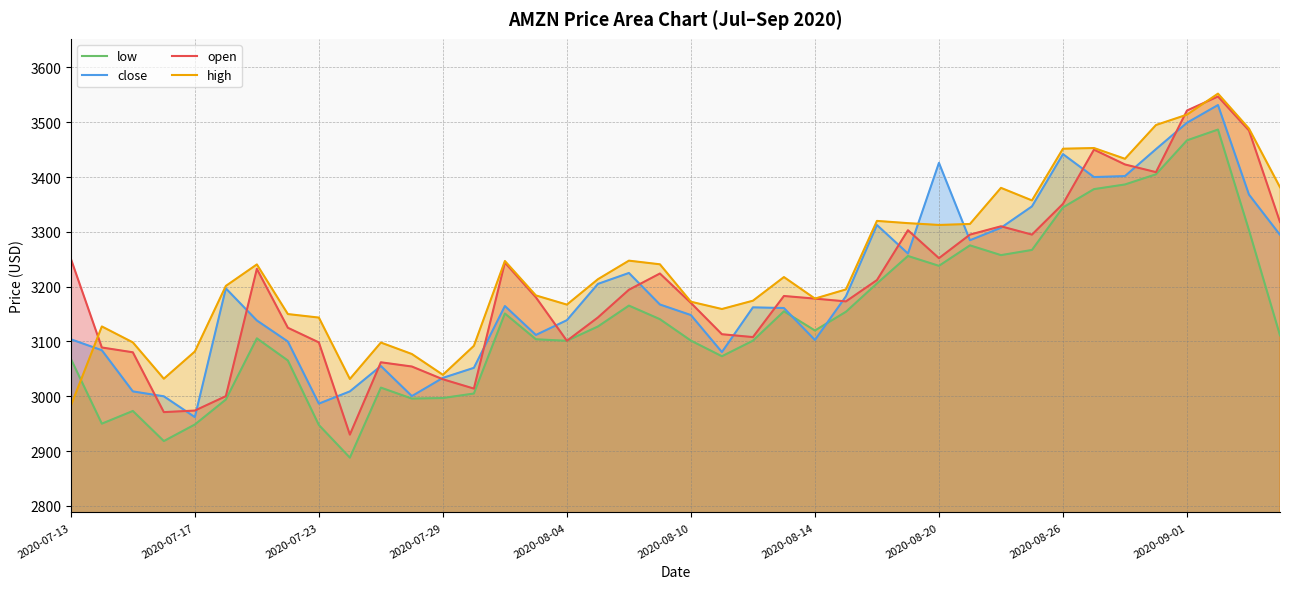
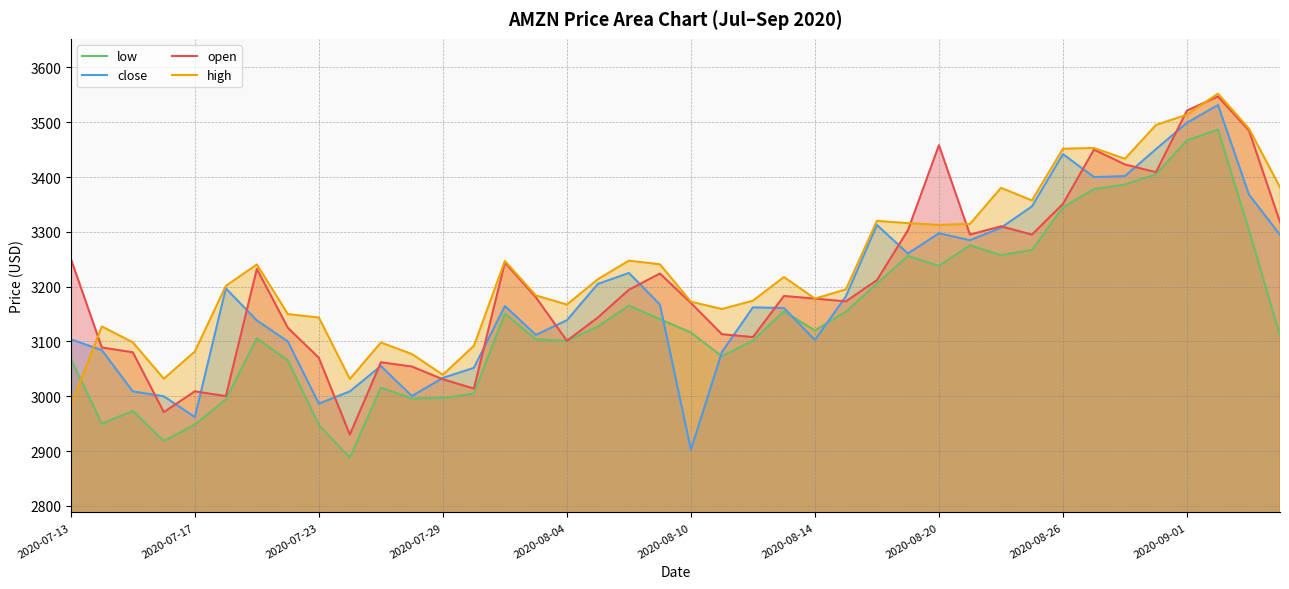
  {
    "low": {
      "2020-07-13": 3070,
      "2020-07-17": 2950,
      "2020-07-23": 2950,
      "2020-07-29": 3000,
-     "2020-08-10": 3100,
+     "2020-08-10": 3120,
      "2020-08-14": 3120,
      "2020-08-20": 3240,
      "2020-08-26": 3340,
      "2020-09-01": 3470
    },
    "close": {
      "2020-07-13": 3100,
      "2020-07-17": 2960,
      "2020-07-23": 2990,
      "2020-08-04": 3140,
-     "2020-08-10": 3150,
+     "2020-08-10": 2900,
      "2020-08-14": 3100,
-     "2020-08-20": 3430,
+     "2020-08-20": 3300,
      "2020-08-26": 3440,
      "2020-09-01": 3500
    },
    "open": {
      "2020-07-13": 3250,
-     "2020-07-17": 2970,
-     "2020-07-23": 3100,
-     "2020-08-20": 3250,
+     "2020-07-17": 3010,
+     "2020-07-23": 3070,
+     "2020-08-20": 3460,
      "2020-08-26": 3350,
      "2020-09-01": 3520
    },
    "high": {
      "2020-07-13": 2980,
      "2020-07-17": 3080,
      "2020-07-23": 3140,
      "2020-07-29": 3040,
      "2020-08-04": 3170,
      "2020-08-20": 3310,
      "2020-08-26": 3450,
      "2020-09-01": 3510
    }
  }
